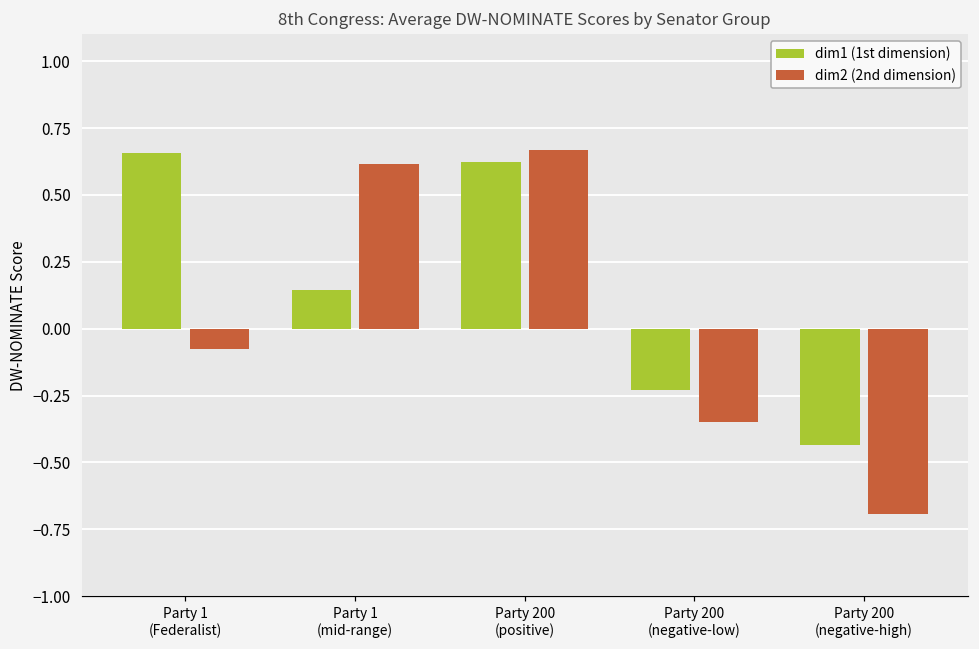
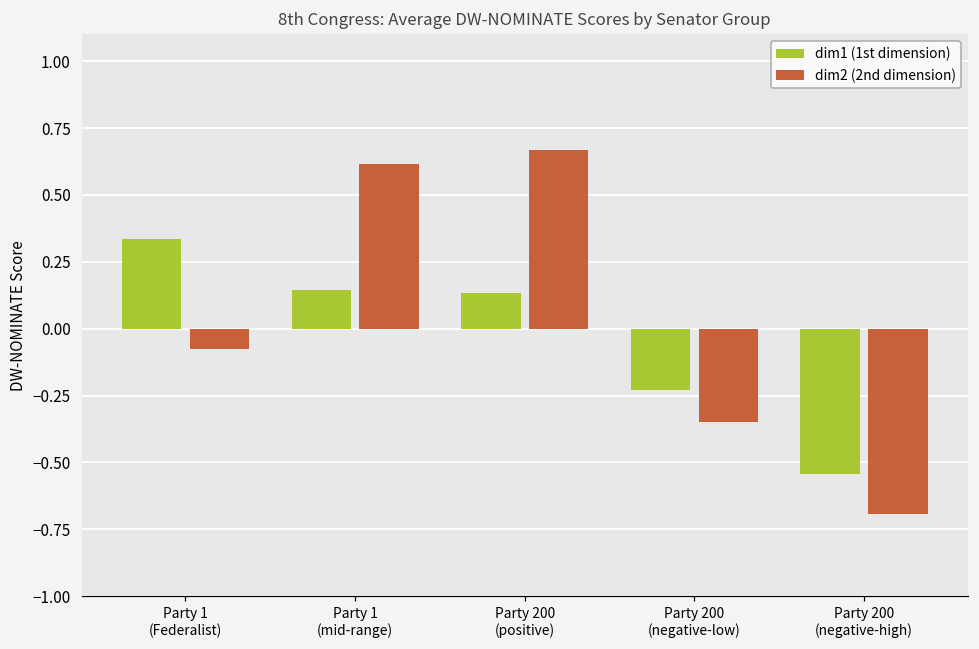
  {
    "dim1 (1st dimension)": {
-     "Party 1 (Federalist)": 0.66,
+     "Party 1 (Federalist)": 0.34,
      "Party 1 (mid-range)": 0.15,
-     "Party 200 (positive)": 0.62,
+     "Party 200 (positive)": 0.13,
      "Party 200 (negative-low)": -0.23,
-     "Party 200 (negative-high)": -0.43
+     "Party 200 (negative-high)": -0.54
    },
    "dim2 (2nd dimension)": {
      "Party 1 (Federalist)": -0.08,
      "Party 1 (mid-range)": 0.62,
      "Party 200 (positive)": 0.67,
      "Party 200 (negative-low)": -0.35,
      "Party 200 (negative-high)": -0.69
    }
  }
